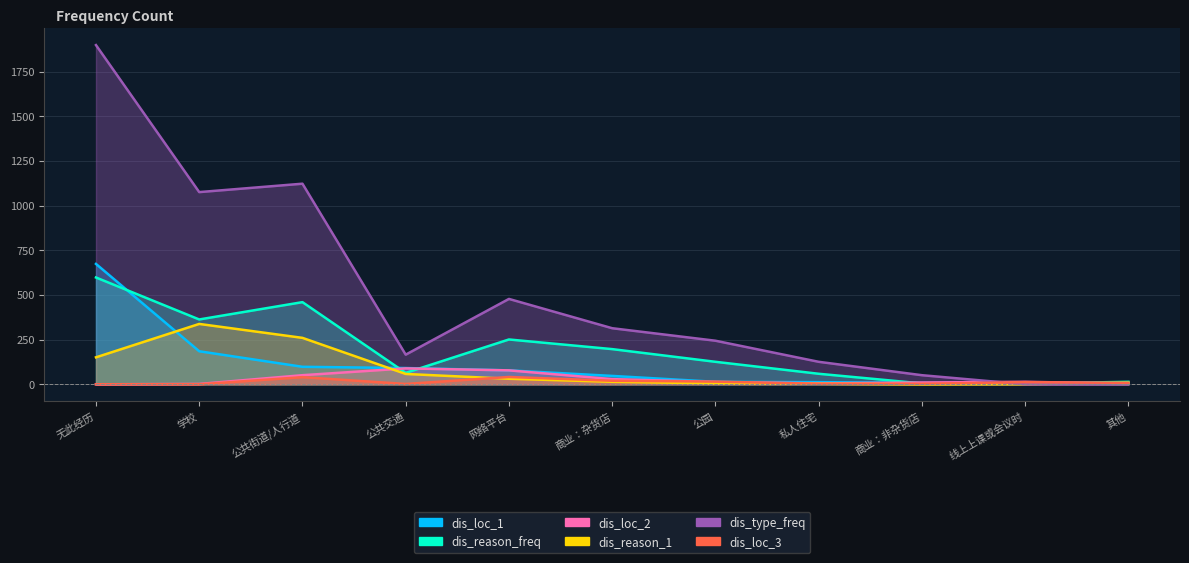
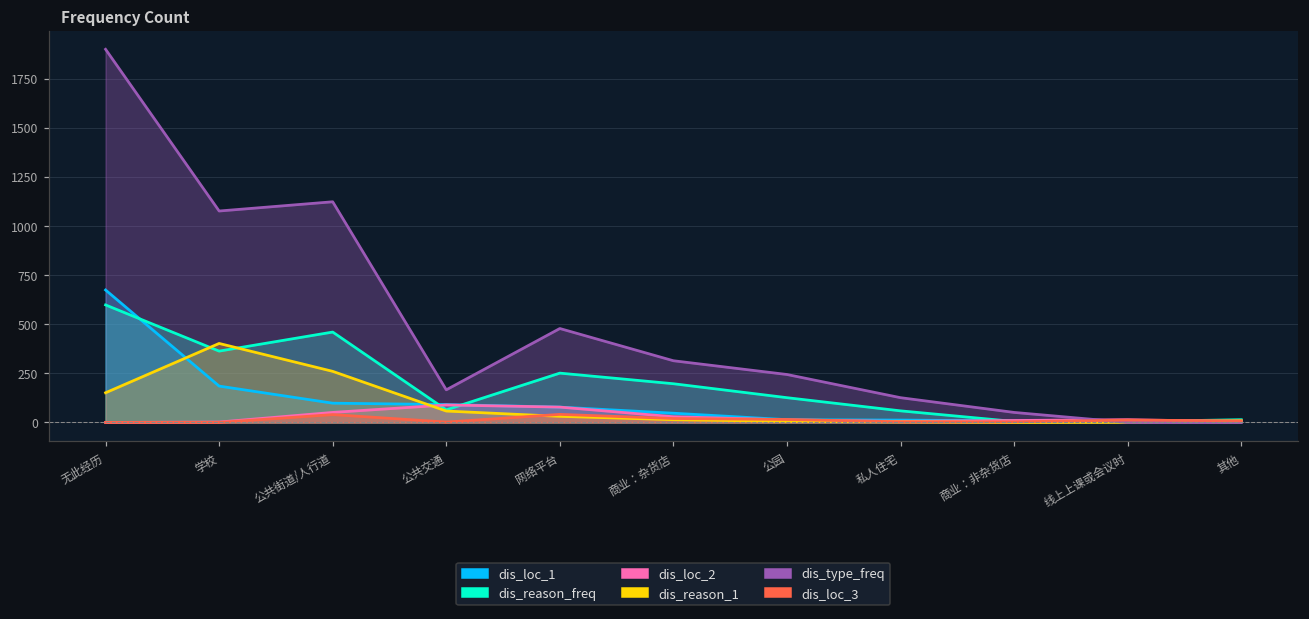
  {
    "dis_reason_1": {
      "无此经历": 150,
-     "学校": 340,
+     "学校": 400,
      "公共街道/人行道": 260
    }
  }
